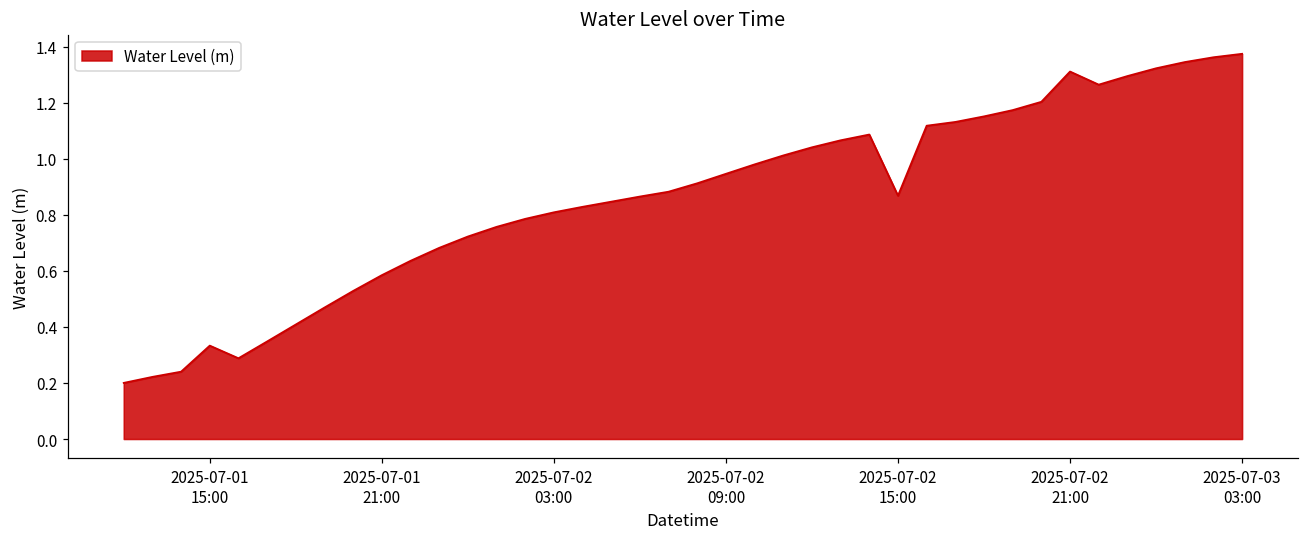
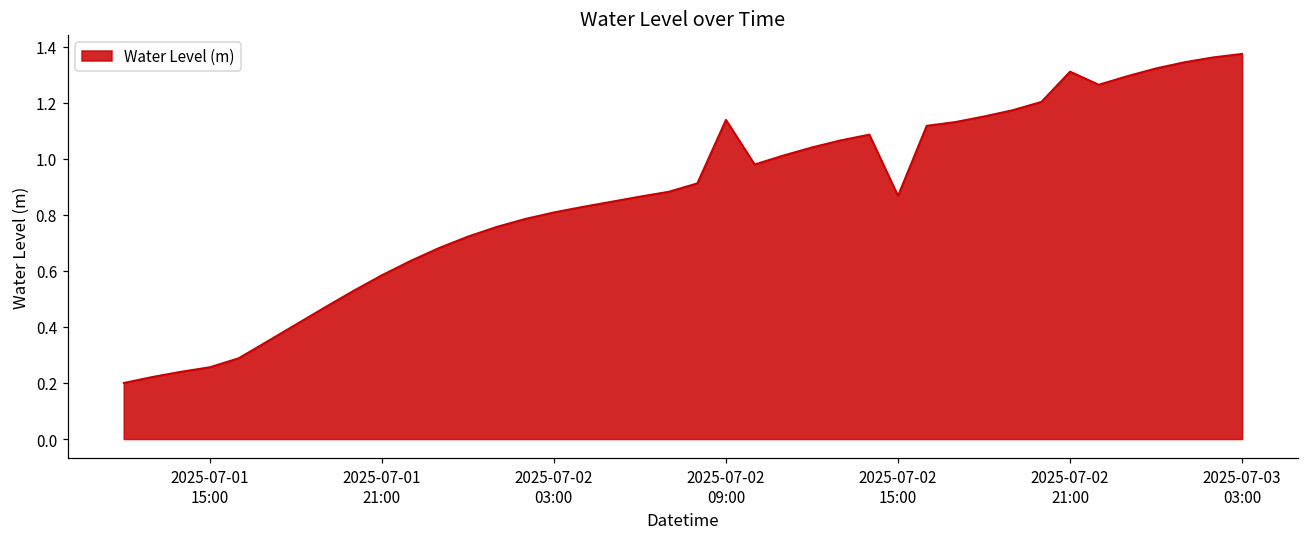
  {
-   "2025-07-01 15:00": 0.33,
+   "2025-07-01 15:00": 0.26,
    "2025-07-01 21:00": 0.58,
    "2025-07-02 03:00": 0.81,
-   "2025-07-02 09:00": 0.95,
+   "2025-07-02 09:00": 1.14,
    "2025-07-02 15:00": 0.87,
    "2025-07-02 21:00": 1.31,
    "2025-07-03 03:00": 1.37
  }
